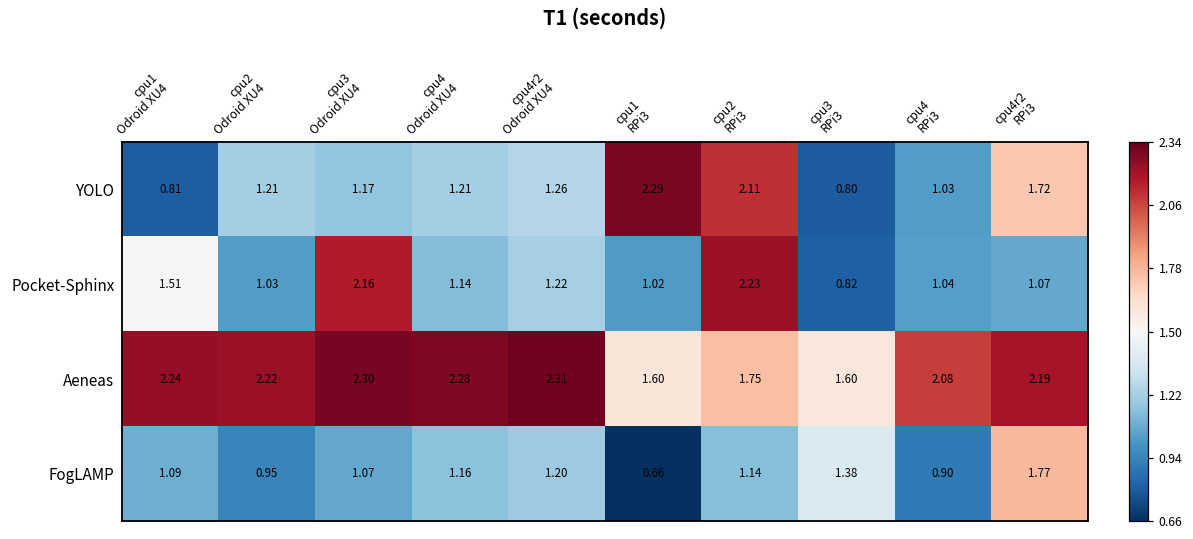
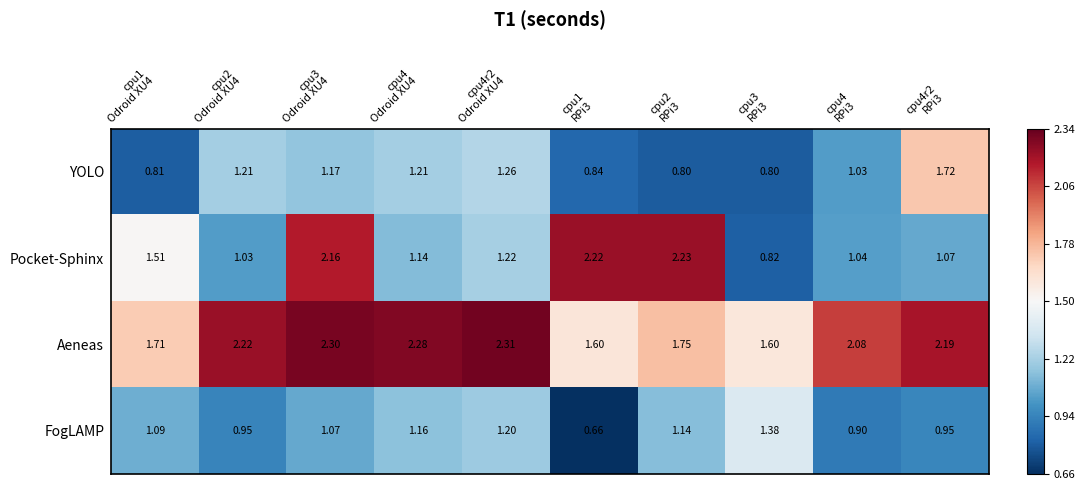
  {
    "YOLO": {
      "cpu1 Odroid XU4": 0.81,
      "cpu2 Odroid XU4": 1.21,
      "cpu3 Odroid XU4": 1.17,
      "cpu4 Odroid XU4": 1.21,
      "cpu4r2 Odroid XU4": 1.26,
-     "cpu1 RPi3": 2.29,
-     "cpu2 RPi3": 2.11,
+     "cpu1 RPi3": 0.84,
+     "cpu2 RPi3": 0.80,
      "cpu3 RPi3": 0.80,
      "cpu4 RPi3": 1.03,
      "cpu4r2 RPi3": 1.72
    },
    "Pocket-Sphinx": {
      "cpu1 Odroid XU4": 1.51,
      "cpu2 Odroid XU4": 1.03,
      "cpu3 Odroid XU4": 2.16,
      "cpu4 Odroid XU4": 1.14,
      "cpu4r2 Odroid XU4": 1.22,
-     "cpu1 RPi3": 1.02,
+     "cpu1 RPi3": 2.22,
      "cpu2 RPi3": 2.23,
      "cpu3 RPi3": 0.82,
      "cpu4 RPi3": 1.04,
      "cpu4r2 RPi3": 1.07
    },
    "Aeneas": {
-     "cpu1 Odroid XU4": 2.24,
+     "cpu1 Odroid XU4": 1.71,
      "cpu2 Odroid XU4": 2.22,
      "cpu3 Odroid XU4": 2.30,
      "cpu4 Odroid XU4": 2.28,
      "cpu4r2 Odroid XU4": 2.31,
      "cpu1 RPi3": 1.60,
      "cpu2 RPi3": 1.75,
      "cpu3 RPi3": 1.60,
      "cpu4 RPi3": 2.08,
      "cpu4r2 RPi3": 2.19
    },
    "FogLAMP": {
      "cpu1 Odroid XU4": 1.09,
      "cpu2 Odroid XU4": 0.95,
      "cpu3 Odroid XU4": 1.07,
      "cpu4 Odroid XU4": 1.16,
      "cpu4r2 Odroid XU4": 1.20,
      "cpu1 RPi3": 0.66,
      "cpu2 RPi3": 1.14,
      "cpu3 RPi3": 1.38,
      "cpu4 RPi3": 0.90,
-     "cpu4r2 RPi3": 1.77
+     "cpu4r2 RPi3": 0.95
    }
  }
